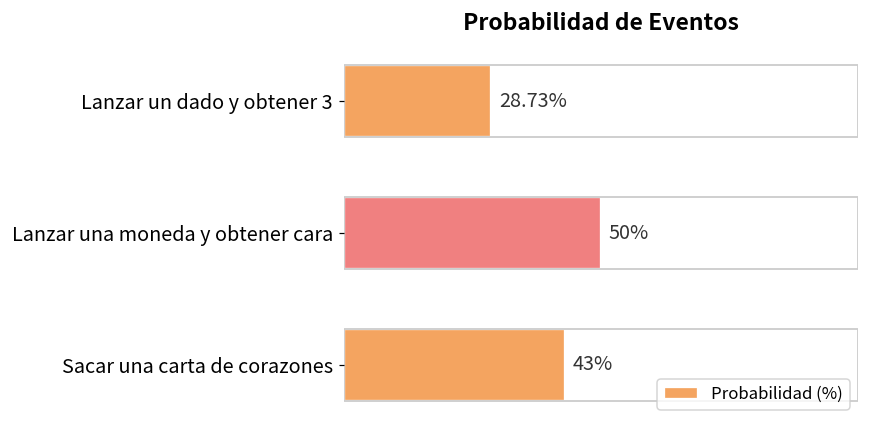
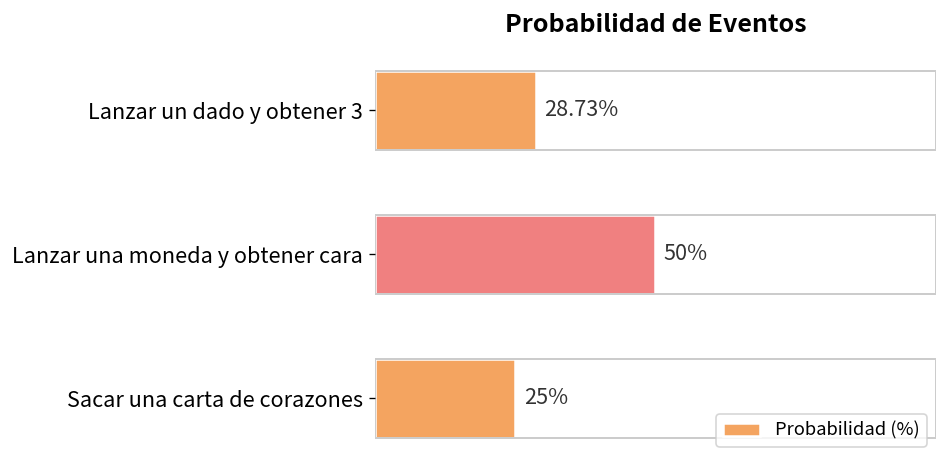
  {
    "Probabilidad (%)": {
-     "Sacar una carta de corazones": "43%"
+     "Sacar una carta de corazones": "25%"
    }
  }
